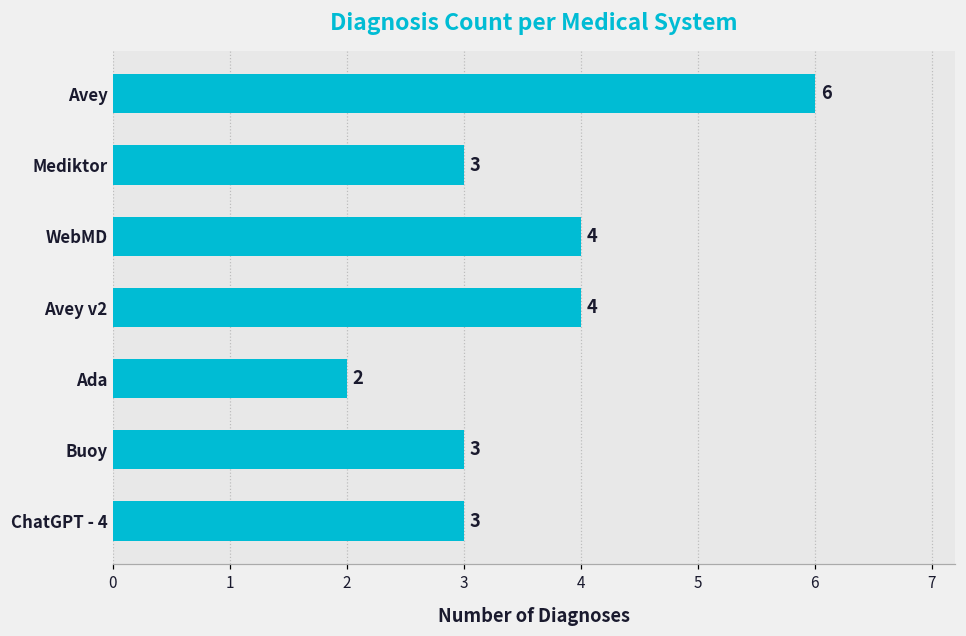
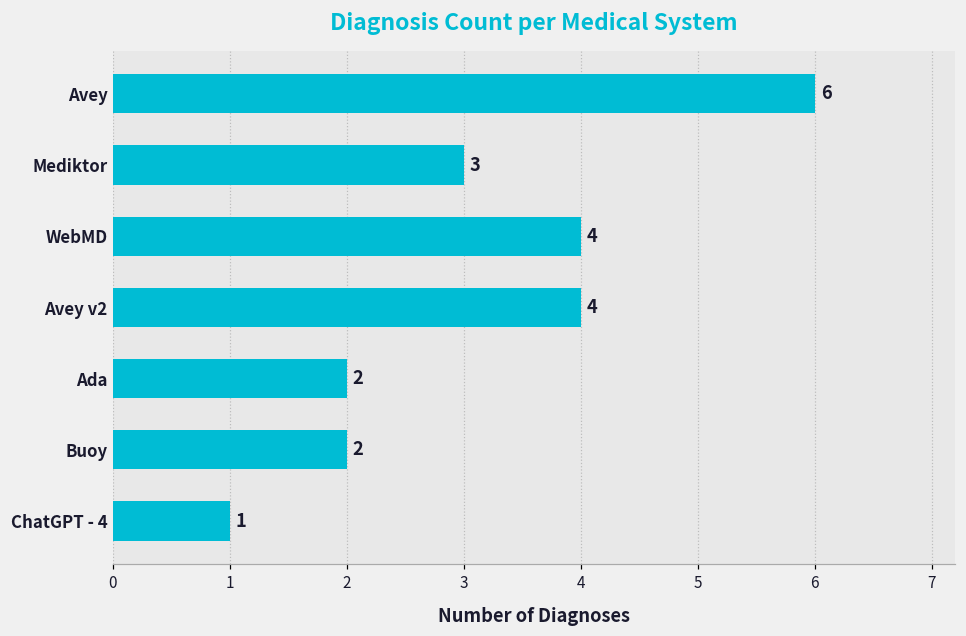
  {
    "Avey": 6,
    "Mediktor": 3,
    "WebMD": 4,
    "Avey v2": 4,
    "Ada": 2,
-   "Buoy": 3,
-   "ChatGPT - 4": 3
+   "Buoy": 2,
+   "ChatGPT - 4": 1
  }
